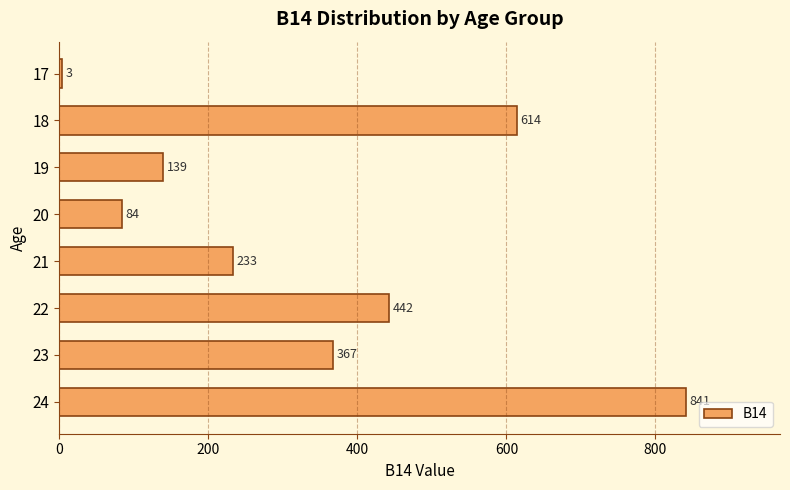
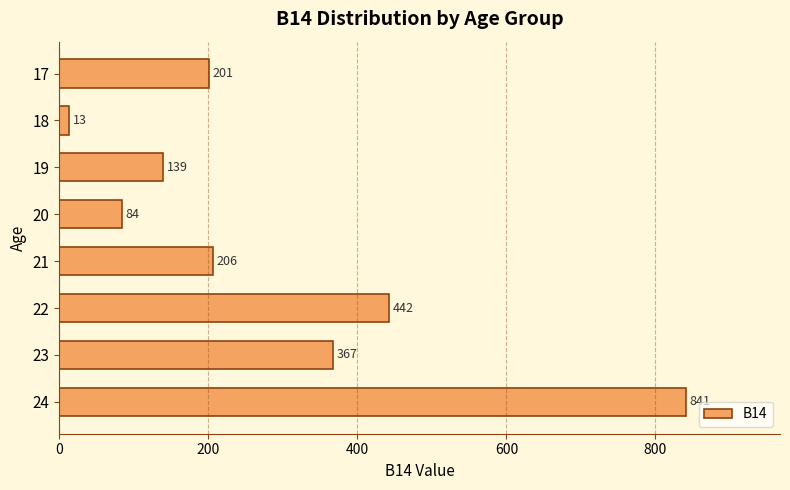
  {
-   "17": 3,
-   "18": 614,
+   "17": 201,
+   "18": 13,
    "19": 139,
    "20": 84,
-   "21": 233,
+   "21": 206,
    "22": 442,
    "23": 367
  }
